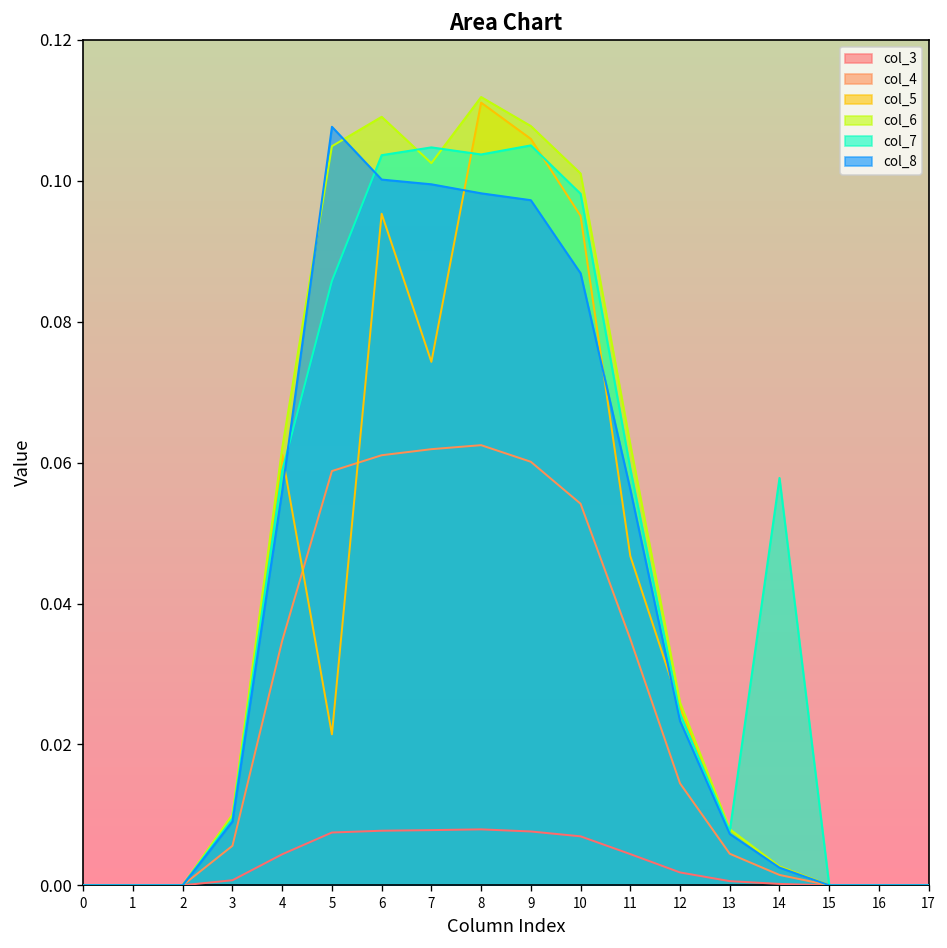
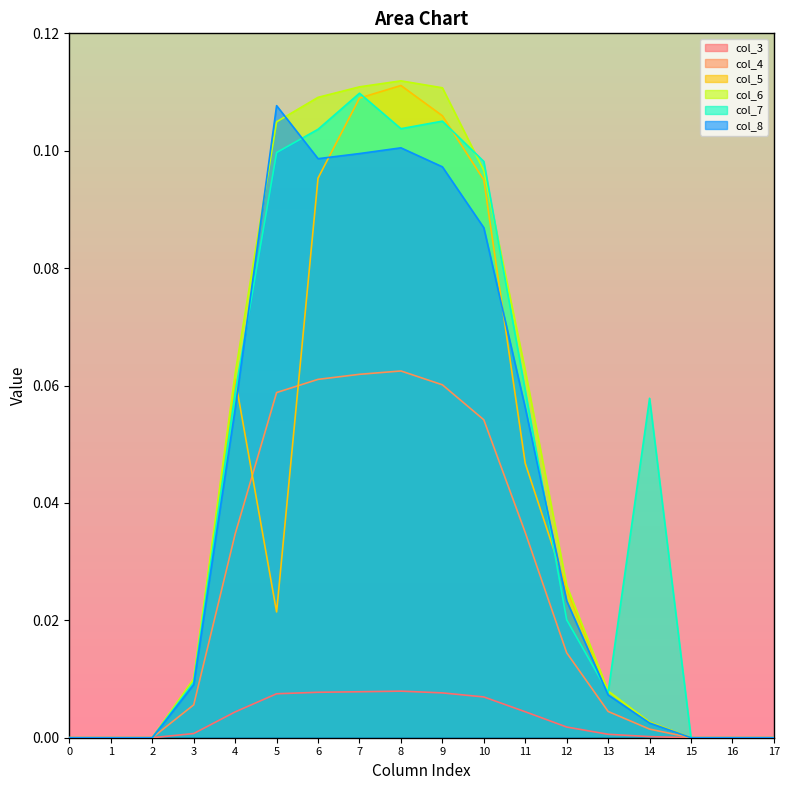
  {
    "col_5": {
      "4": 0.061,
      "5": 0.021,
      "6": 0.095,
-     "7": 0.074,
+     "7": 0.109,
      "8": 0.111,
      "9": 0.106,
      "10": 0.095,
      "11": 0.047,
      "12": 0.025
    },
    "col_6": {
      "4": 0.062,
      "5": 0.105,
      "6": 0.109,
-     "7": 0.103,
+     "7": 0.111,
      "8": 0.112,
-     "9": 0.108,
-     "10": 0.101,
+     "9": 0.111,
+     "10": 0.097,
      "11": 0.063,
      "12": 0.026
    },
    "col_7": {
      "4": 0.059,
-     "5": 0.086,
+     "5": 0.100,
      "6": 0.104,
-     "7": 0.105,
+     "7": 0.110,
      "8": 0.104,
      "9": 0.105,
      "10": 0.098,
      "11": 0.059,
-     "12": 0.024,
+     "12": 0.020,
      "14": 0.058
    },
    "col_8": {
      "4": 0.056,
      "5": 0.108,
-     "6": 0.100,
+     "6": 0.099,
      "7": 0.100,
-     "8": 0.098,
+     "8": 0.100,
      "9": 0.097,
      "10": 0.087,
      "11": 0.056,
      "12": 0.023
    }
  }
